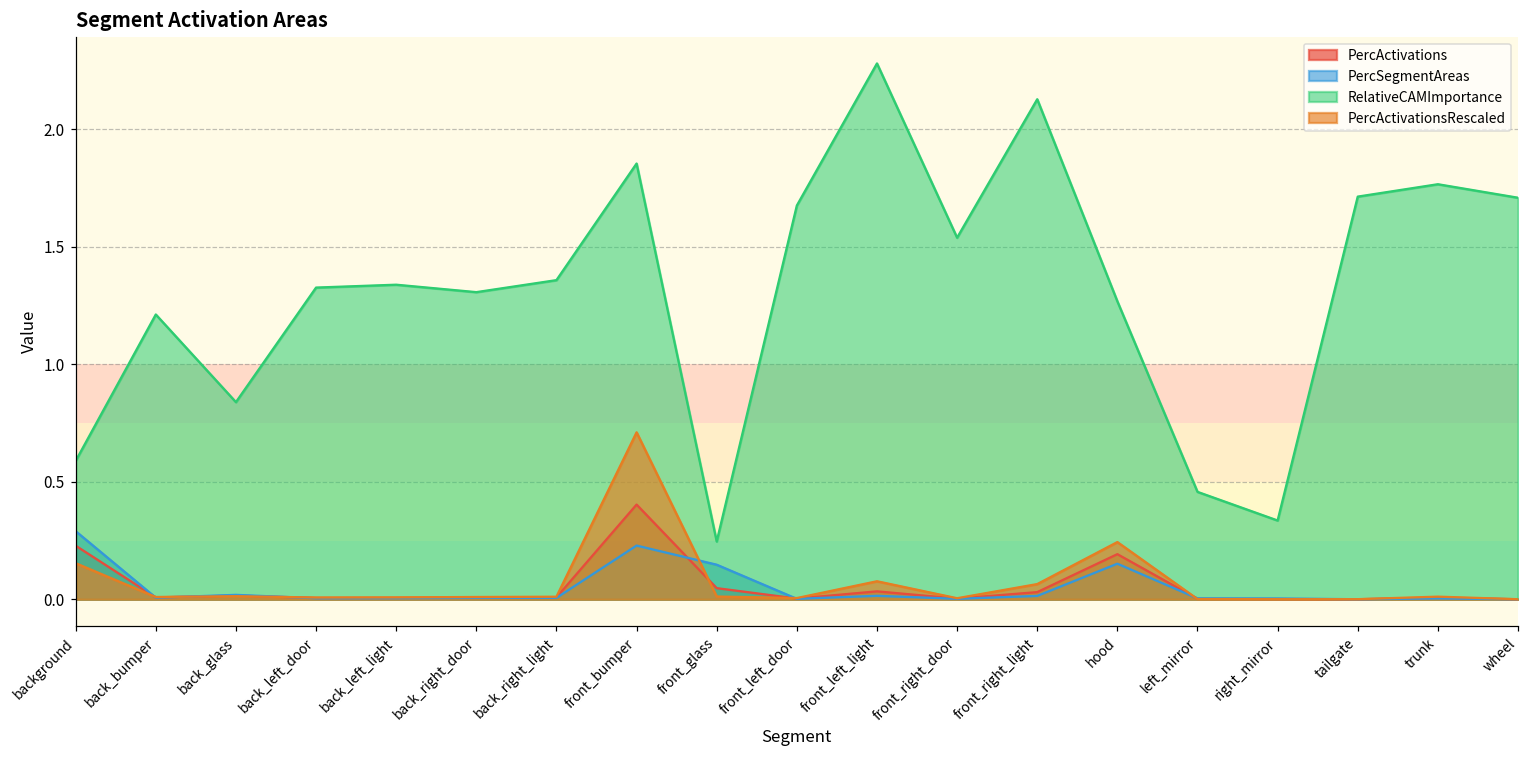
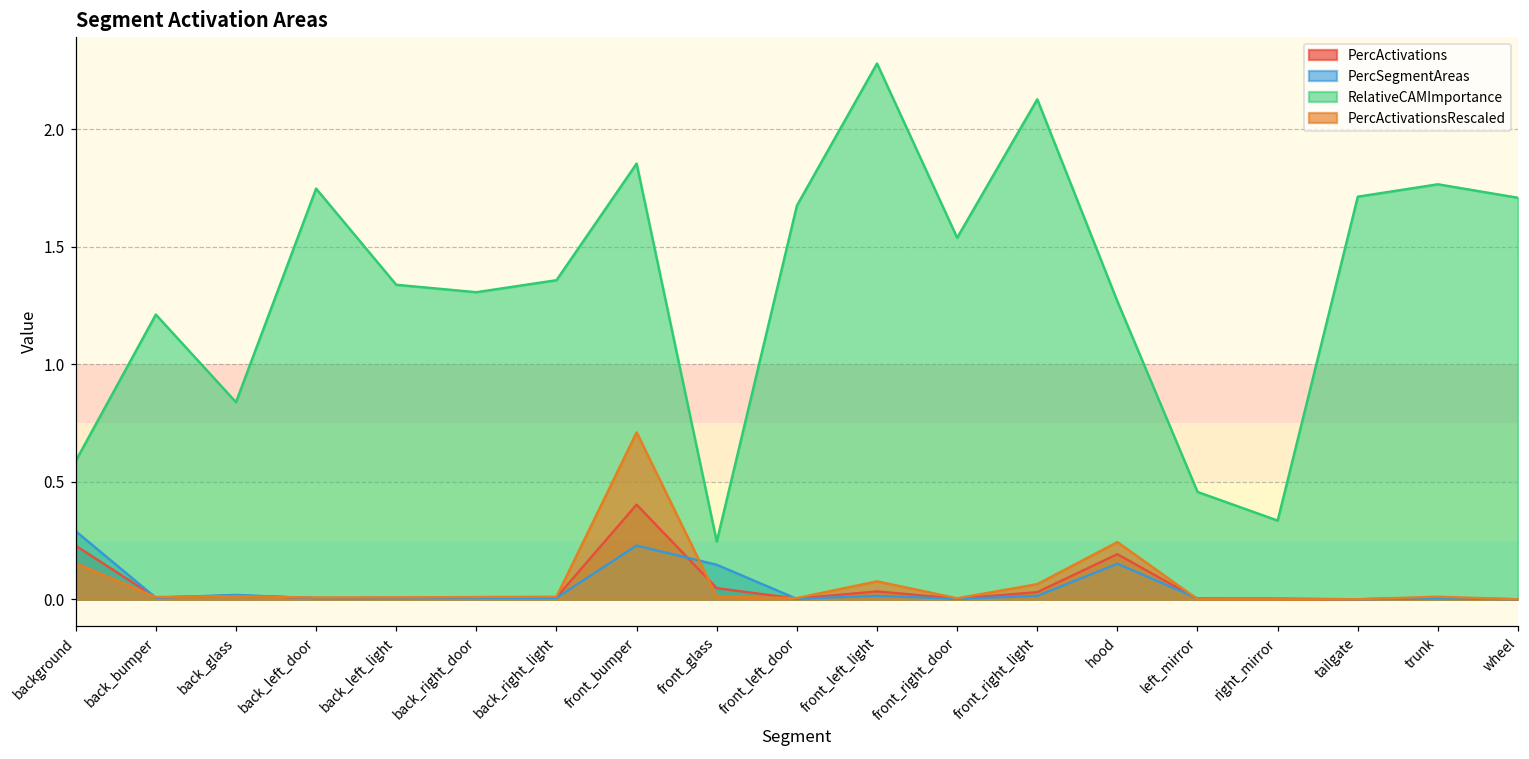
  {
    "PercSegmentAreas": {
      "background": 0.29,
      "front_bumper": 0.23,
      "front_glass": 0.15,
      "front_left_light": 0.01,
      "front_right_light": 0.01,
      "hood": 0.15
    },
    "RelativeCAMImportance": {
      "background": 0.59,
      "back_bumper": 1.21,
      "back_glass": 0.84,
-     "back_left_door": 1.33,
+     "back_left_door": 1.75,
      "back_left_light": 1.34,
      "back_right_door": 1.31,
      "back_right_light": 1.36,
      "front_bumper": 1.85,
      "front_glass": 0.25,
      "front_left_door": 1.68,
      "front_left_light": 2.28,
      "front_right_door": 1.54,
      "front_right_light": 2.13,
      "hood": 1.27,
      "left_mirror": 0.46,
      "right_mirror": 0.34,
      "tailgate": 1.71,
      "trunk": 1.77,
      "wheel": 1.71
    }
  }
